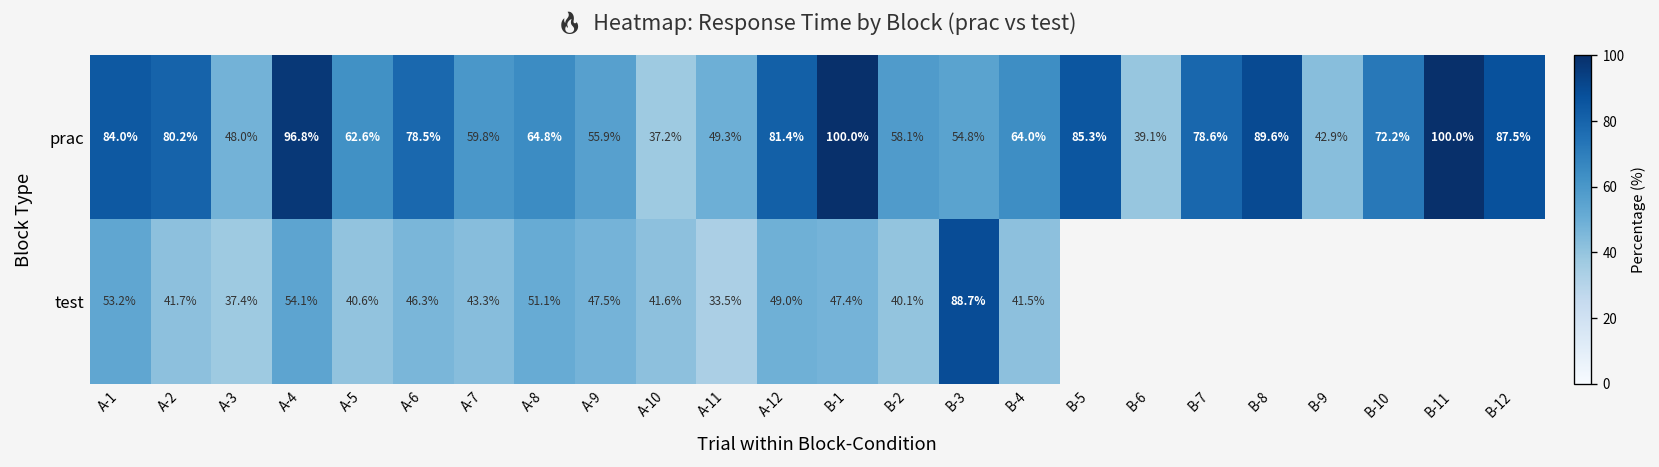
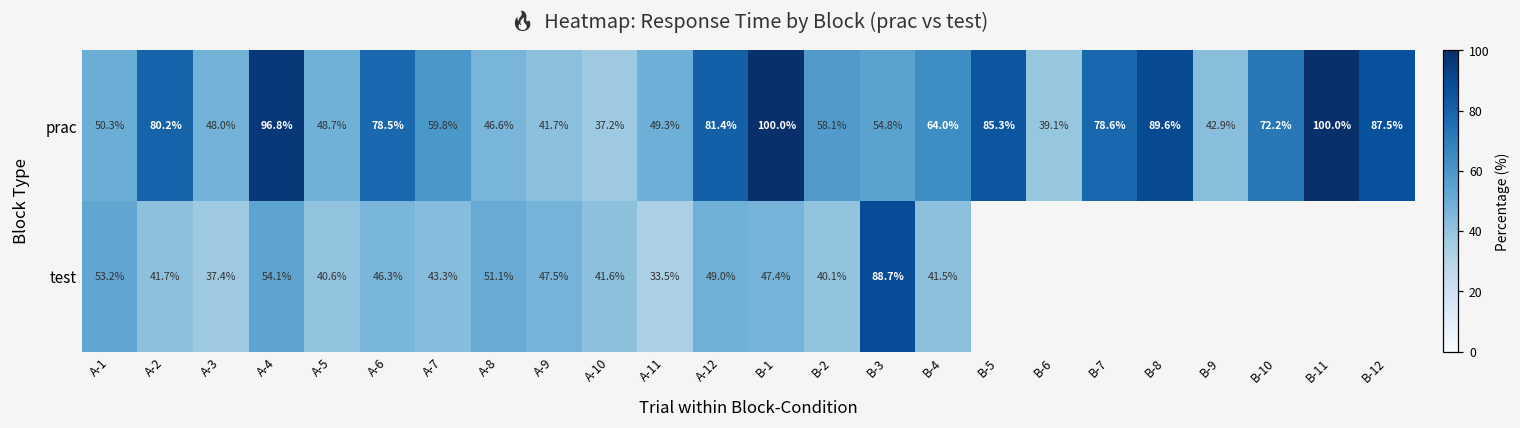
  {
    "prac": {
-     "A-1": "84.0%",
+     "A-1": "50.3%",
      "A-2": "80.2%",
      "A-3": "48.0%",
      "A-4": "96.8%",
-     "A-5": "62.6%",
+     "A-5": "48.7%",
      "A-6": "78.5%",
      "A-7": "59.8%",
-     "A-8": "64.8%",
-     "A-9": "55.9%",
+     "A-8": "46.6%",
+     "A-9": "41.7%",
      "A-10": "37.2%",
      "A-11": "49.3%",
      "A-12": "81.4%",
      "B-1": "100.0%",
      "B-2": "58.1%",
      "B-3": "54.8%",
      "B-4": "64.0%",
      "B-5": "85.3%",
      "B-6": "39.1%",
      "B-7": "78.6%",
      "B-8": "89.6%",
      "B-9": "42.9%",
      "B-10": "72.2%",
      "B-11": "100.0%",
      "B-12": "87.5%"
    },
    "test": {
      "A-1": "53.2%",
      "A-2": "41.7%",
      "A-3": "37.4%",
      "A-4": "54.1%",
      "A-5": "40.6%",
      "A-6": "46.3%",
      "A-7": "43.3%",
      "A-8": "51.1%",
      "A-9": "47.5%",
      "A-10": "41.6%",
      "A-11": "33.5%",
      "A-12": "49.0%",
      "B-1": "47.4%",
      "B-2": "40.1%",
      "B-3": "88.7%",
      "B-4": "41.5%"
    }
  }
